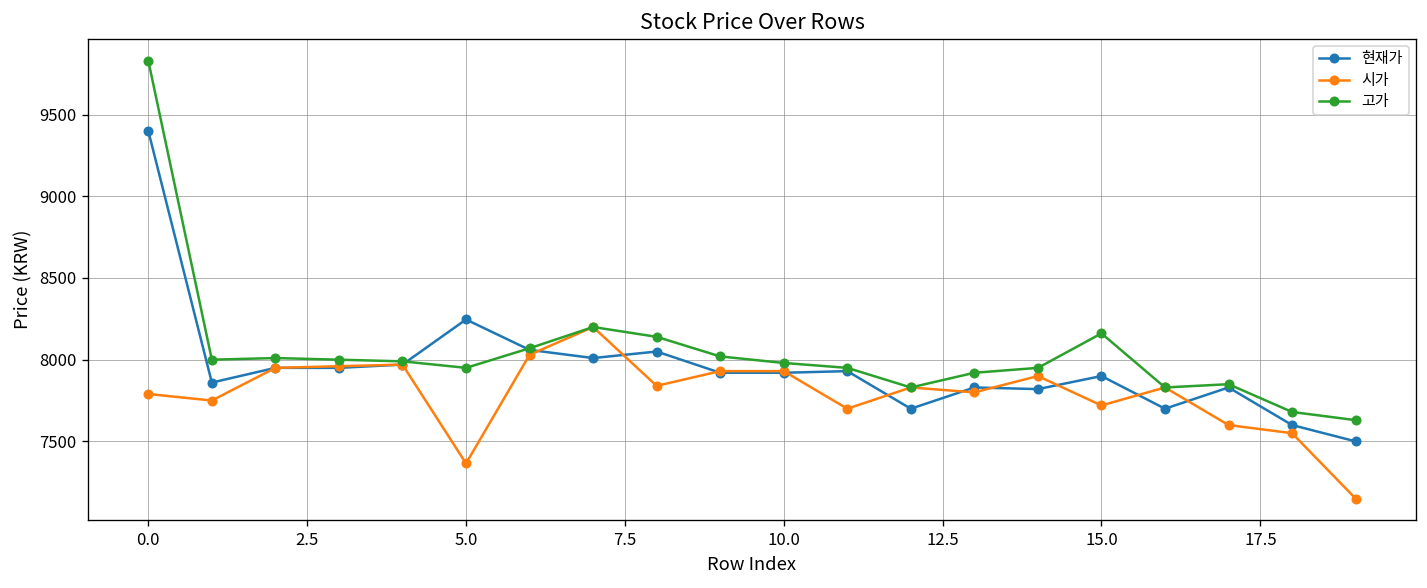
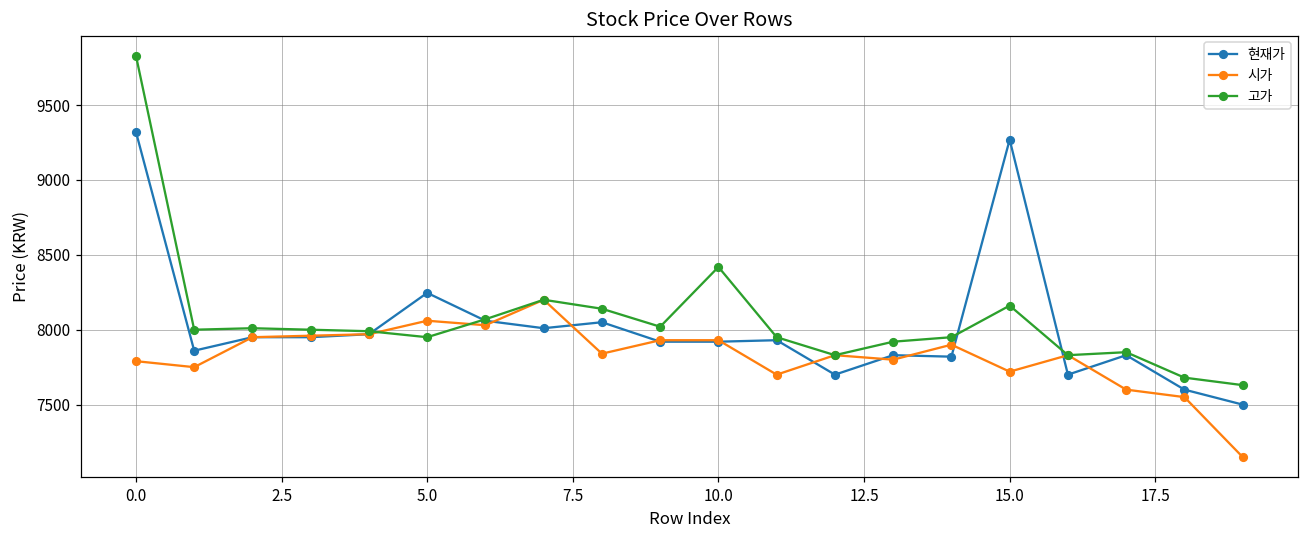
  {
    "현재가": {
-     "0.0": 9400,
+     "0.0": 9320,
      "5.0": 8250,
-     "15.0": 7900
+     "15.0": 9270
    },
    "시가": {
      "0.0": 7790,
-     "5.0": 7370,
+     "5.0": 8060,
      "15.0": 7720
    },
    "고가": {
      "0.0": 9830,
      "5.0": 7950,
-     "10.0": 7980,
+     "10.0": 8420,
      "15.0": 8160
    }
  }
